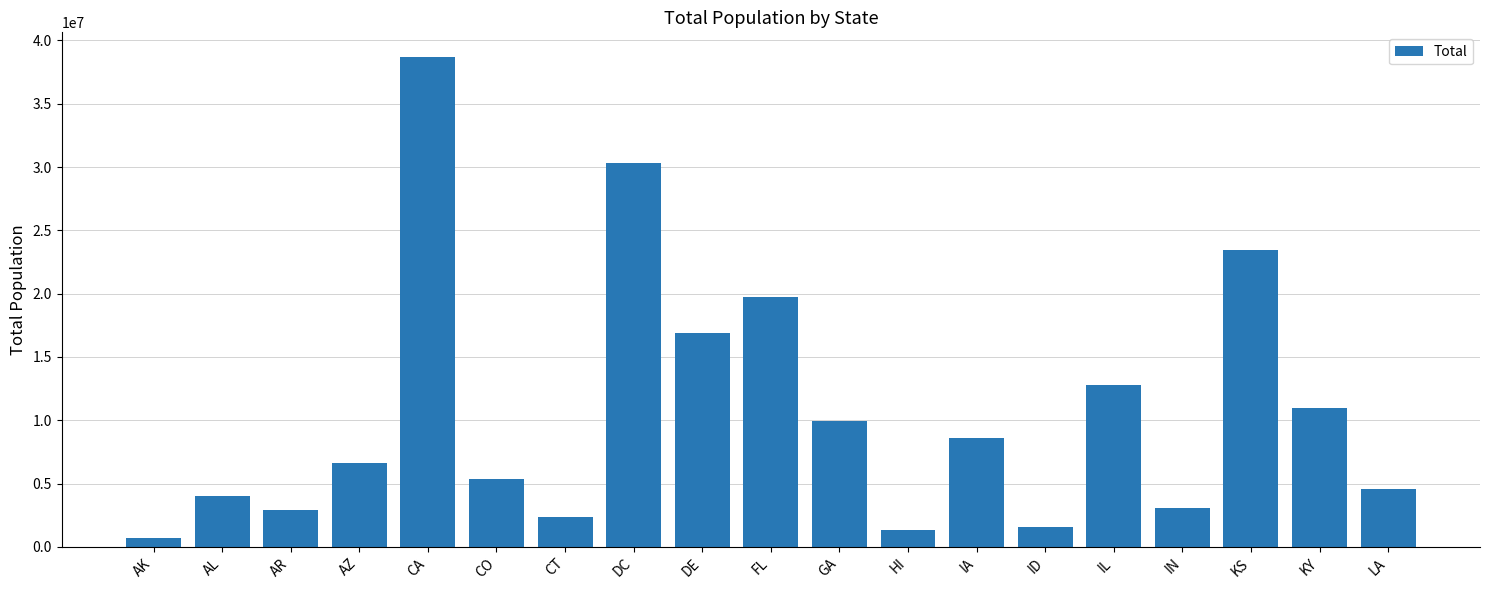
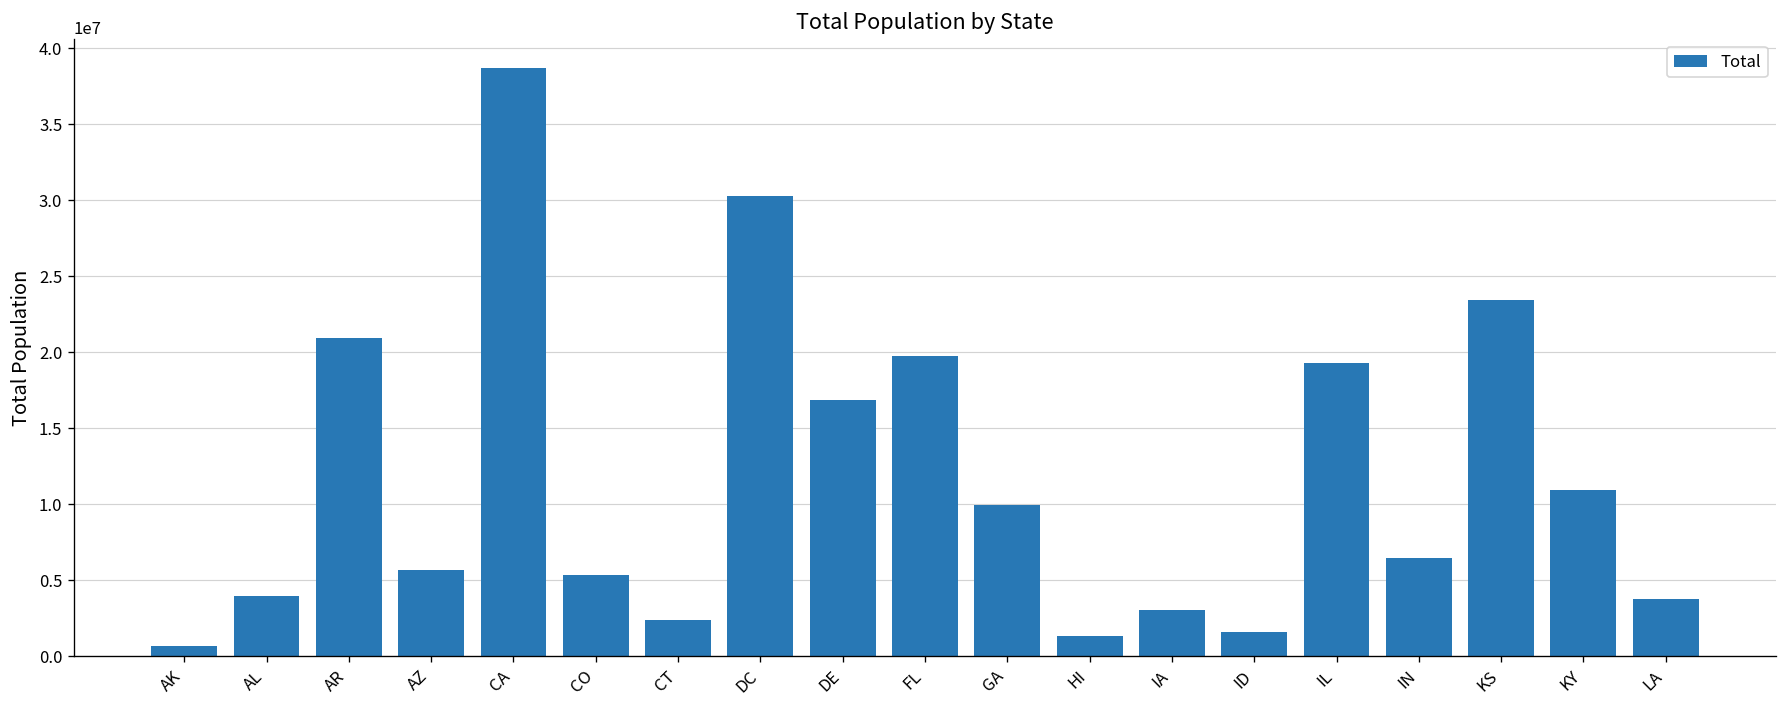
  {
    "AK": 700000,
    "AL": 4000000,
-   "AR": 2900000,
-   "AZ": 6700000,
+   "AR": 20900000,
+   "AZ": 5700000,
    "CA": 38700000,
    "CO": 5400000,
    "CT": 2400000,
    "DC": 30300000,
    "DE": 16900000,
    "FL": 19700000,
    "GA": 10000000,
    "HI": 1400000,
-   "IA": 8600000,
+   "IA": 3100000,
    "ID": 1600000,
-   "IL": 12800000,
-   "IN": 3100000,
+   "IL": 19300000,
+   "IN": 6500000,
    "KS": 23500000,
    "KY": 11000000,
-   "LA": 4600000
+   "LA": 3800000
  }
